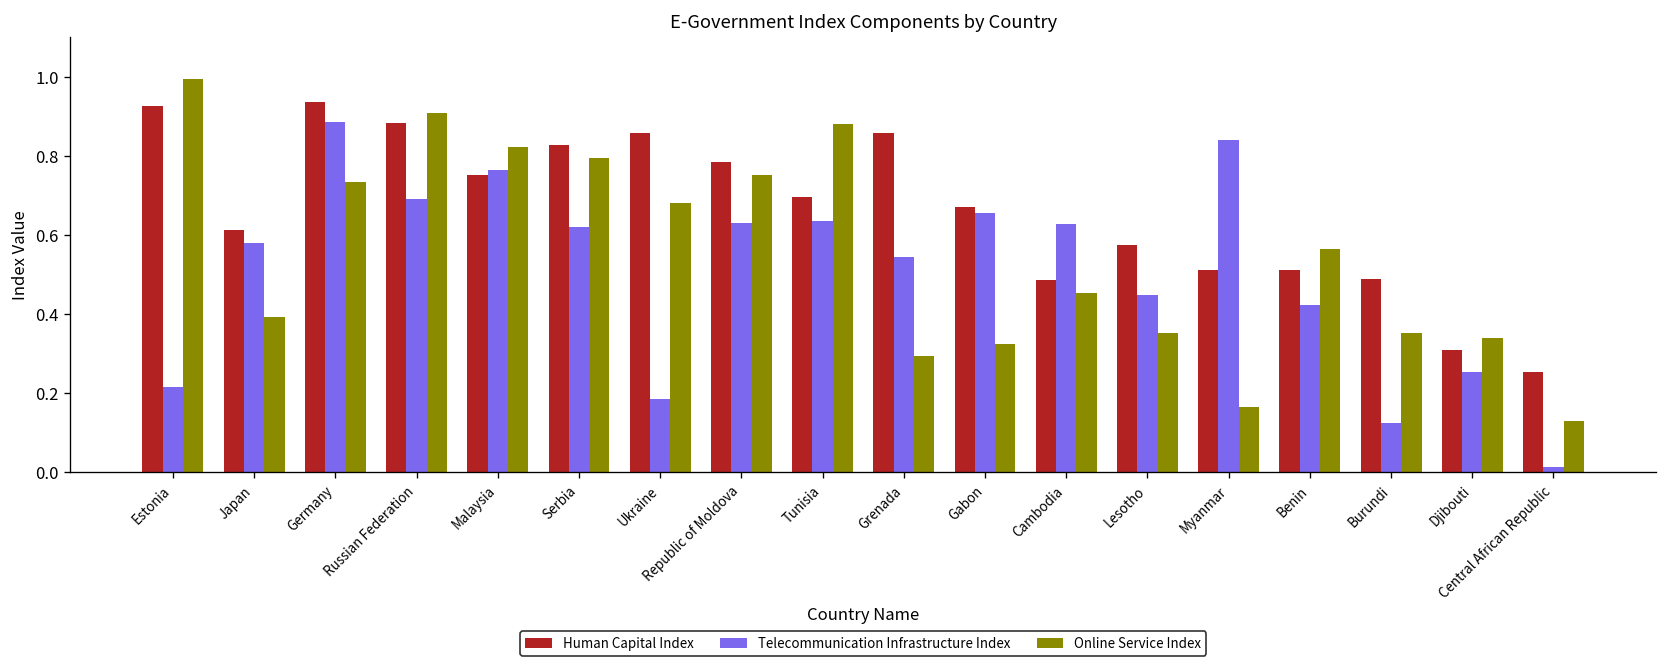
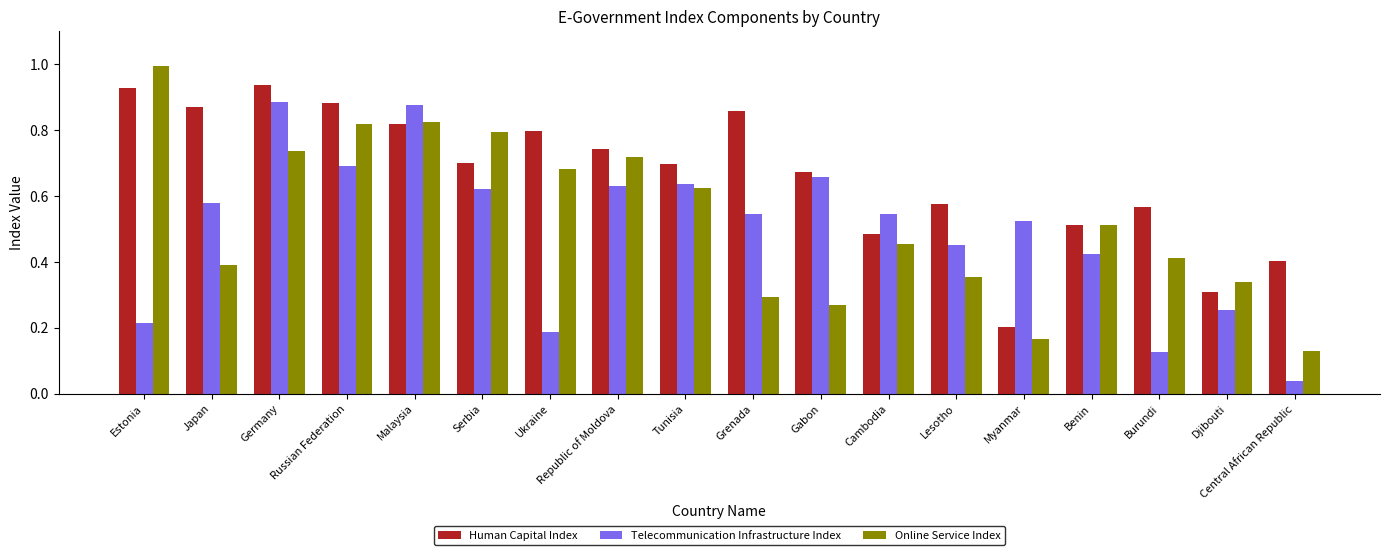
  {
    "Human Capital Index": {
      "Estonia": 0.93,
-     "Japan": 0.61,
+     "Japan": 0.87,
      "Germany": 0.94,
      "Russian Federation": 0.88,
-     "Malaysia": 0.75,
-     "Serbia": 0.83,
-     "Ukraine": 0.86,
-     "Republic of Moldova": 0.79,
+     "Malaysia": 0.82,
+     "Serbia": 0.70,
+     "Ukraine": 0.80,
+     "Republic of Moldova": 0.74,
      "Tunisia": 0.70,
      "Grenada": 0.86,
      "Gabon": 0.67,
      "Cambodia": 0.49,
      "Lesotho": 0.58,
-     "Myanmar": 0.51,
+     "Myanmar": 0.20,
      "Benin": 0.51,
-     "Burundi": 0.49,
+     "Burundi": 0.57,
      "Djibouti": 0.31,
-     "Central African Republic": 0.25
+     "Central African Republic": 0.40
    },
    "Telecommunication Infrastructure Index": {
      "Estonia": 0.22,
      "Japan": 0.58,
      "Germany": 0.89,
      "Russian Federation": 0.69,
-     "Malaysia": 0.76,
+     "Malaysia": 0.88,
      "Serbia": 0.62,
      "Ukraine": 0.19,
      "Republic of Moldova": 0.63,
      "Tunisia": 0.64,
      "Grenada": 0.54,
      "Gabon": 0.66,
-     "Cambodia": 0.63,
+     "Cambodia": 0.55,
      "Lesotho": 0.45,
-     "Myanmar": 0.84,
+     "Myanmar": 0.52,
      "Benin": 0.42,
      "Burundi": 0.13,
      "Djibouti": 0.25,
-     "Central African Republic": 0.01
+     "Central African Republic": 0.04
    },
    "Online Service Index": {
      "Estonia": 0.99,
      "Japan": 0.39,
      "Germany": 0.74,
-     "Russian Federation": 0.91,
+     "Russian Federation": 0.82,
      "Malaysia": 0.82,
      "Serbia": 0.79,
      "Ukraine": 0.68,
-     "Republic of Moldova": 0.75,
-     "Tunisia": 0.88,
+     "Republic of Moldova": 0.72,
+     "Tunisia": 0.62,
      "Grenada": 0.29,
-     "Gabon": 0.32,
+     "Gabon": 0.27,
      "Cambodia": 0.45,
      "Lesotho": 0.35,
      "Myanmar": 0.17,
-     "Benin": 0.56,
-     "Burundi": 0.35,
+     "Benin": 0.51,
+     "Burundi": 0.41,
      "Djibouti": 0.34,
      "Central African Republic": 0.13
    }
  }
